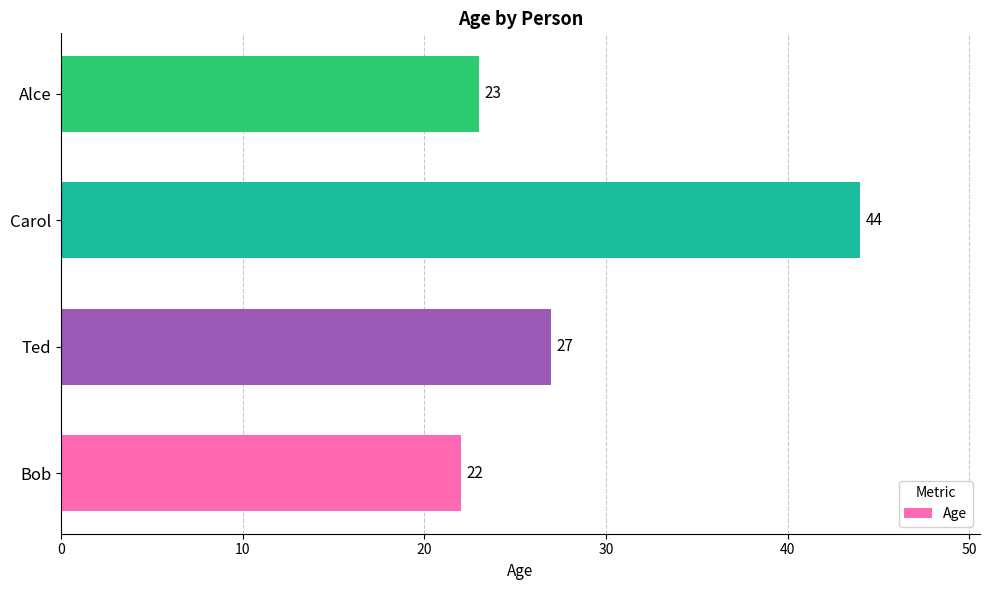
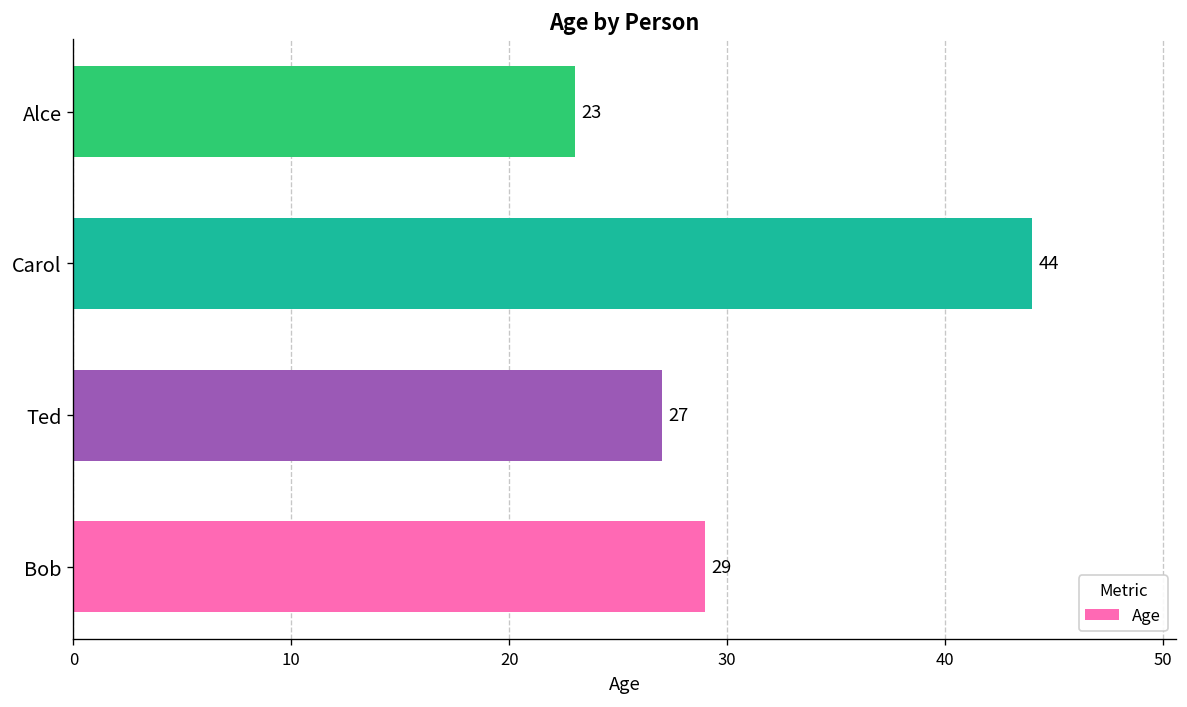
  {
    "Alce": 23,
    "Carol": 44,
    "Ted": 27,
-   "Bob": 22
+   "Bob": 29
  }
